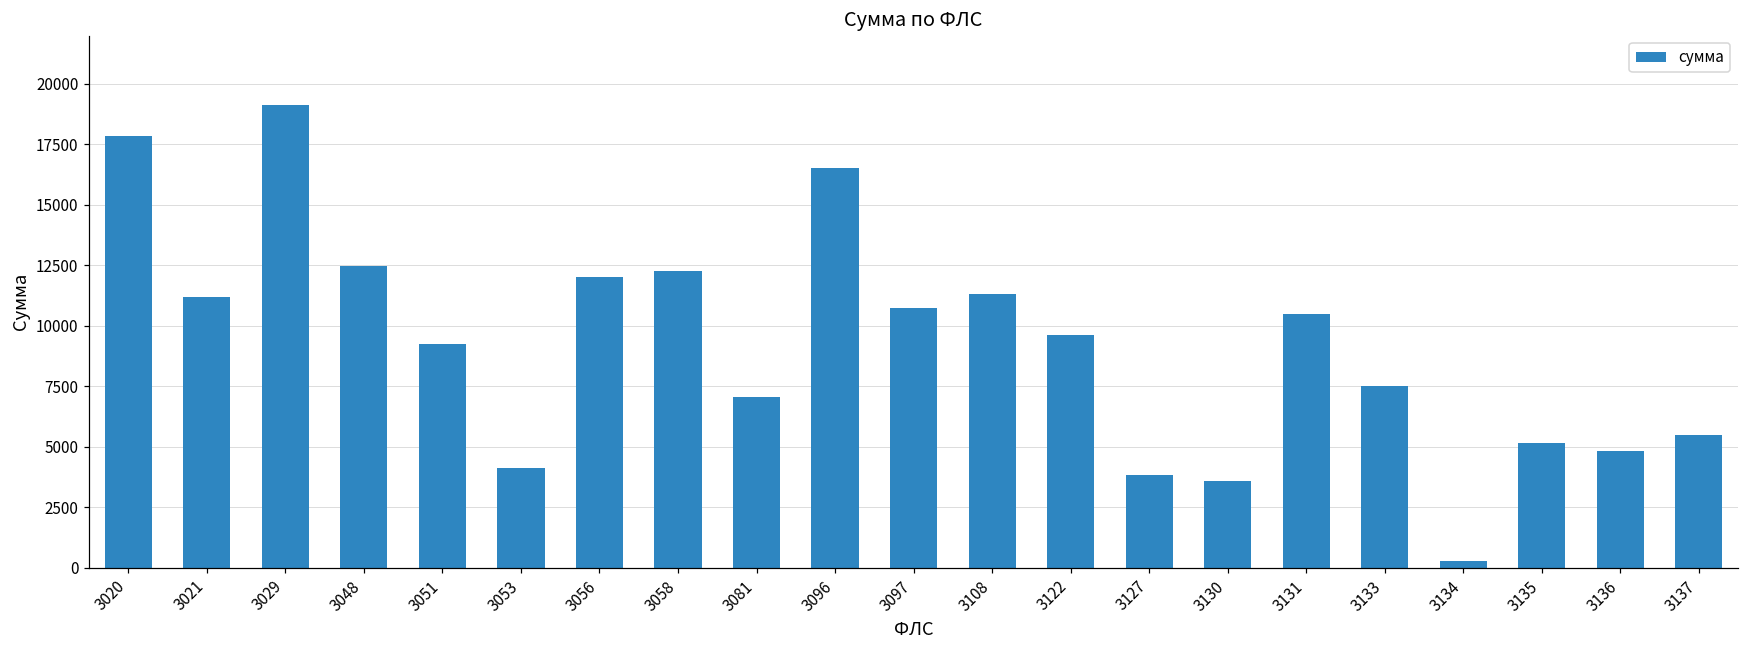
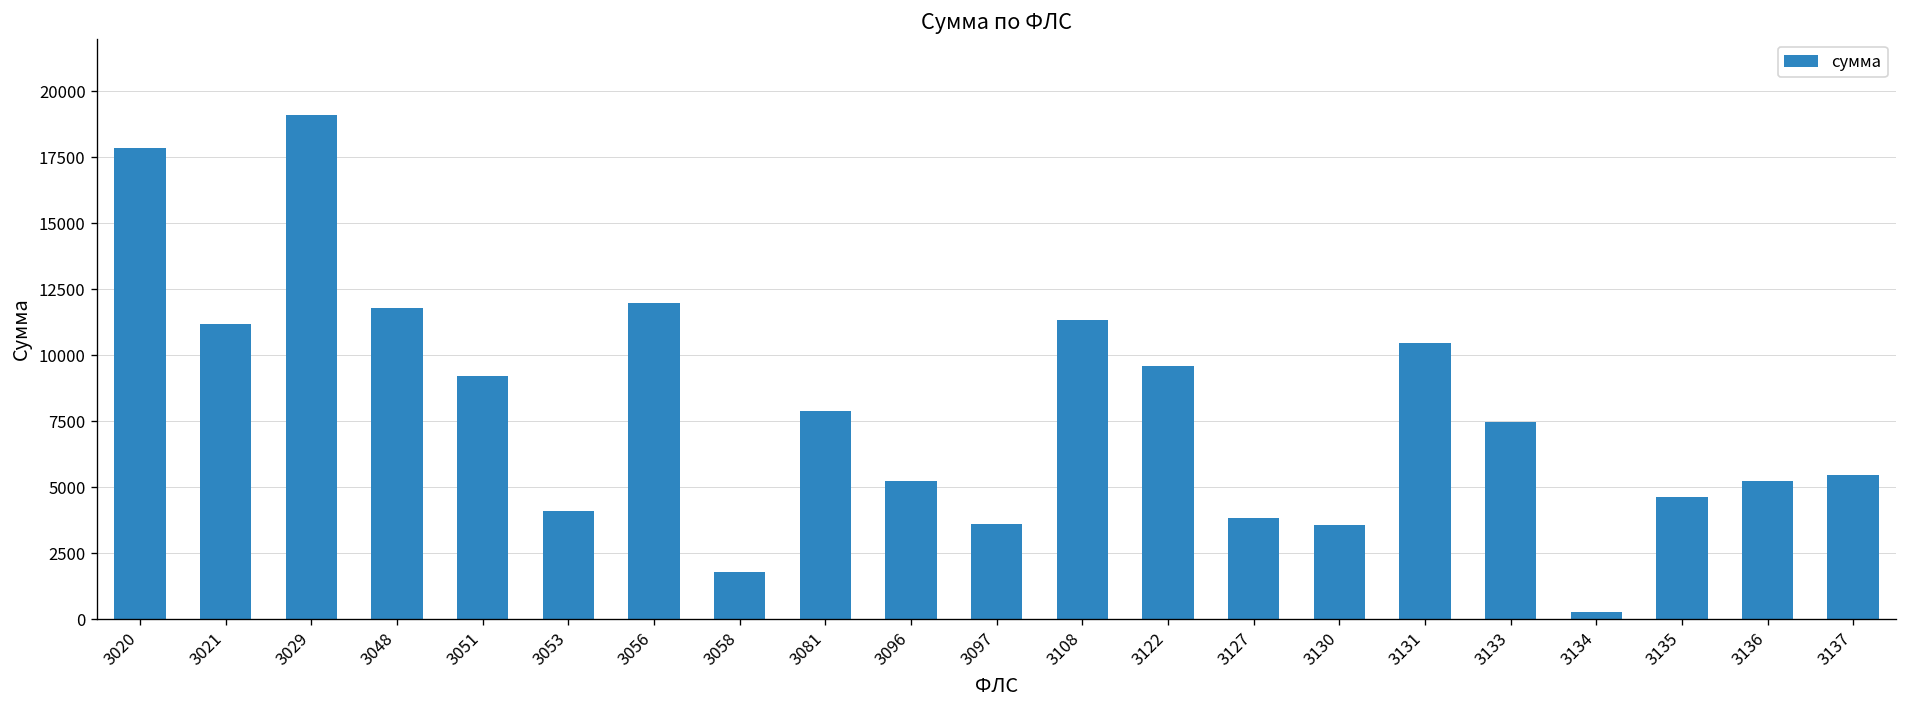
  {
    "3020": 17900,
    "3021": 11200,
    "3029": 19100,
-   "3048": 12500,
+   "3048": 11800,
    "3051": 9200,
    "3053": 4100,
    "3056": 12000,
-   "3058": 12300,
-   "3081": 7000,
-   "3096": 16500,
-   "3097": 10700,
+   "3058": 1800,
+   "3081": 7900,
+   "3096": 5200,
+   "3097": 3600,
    "3108": 11300,
    "3122": 9600,
    "3127": 3800,
    "3130": 3600,
    "3131": 10500,
    "3133": 7500,
    "3134": 300,
-   "3135": 5200,
-   "3136": 4800,
+   "3135": 4600,
+   "3136": 5200,
    "3137": 5500
  }
